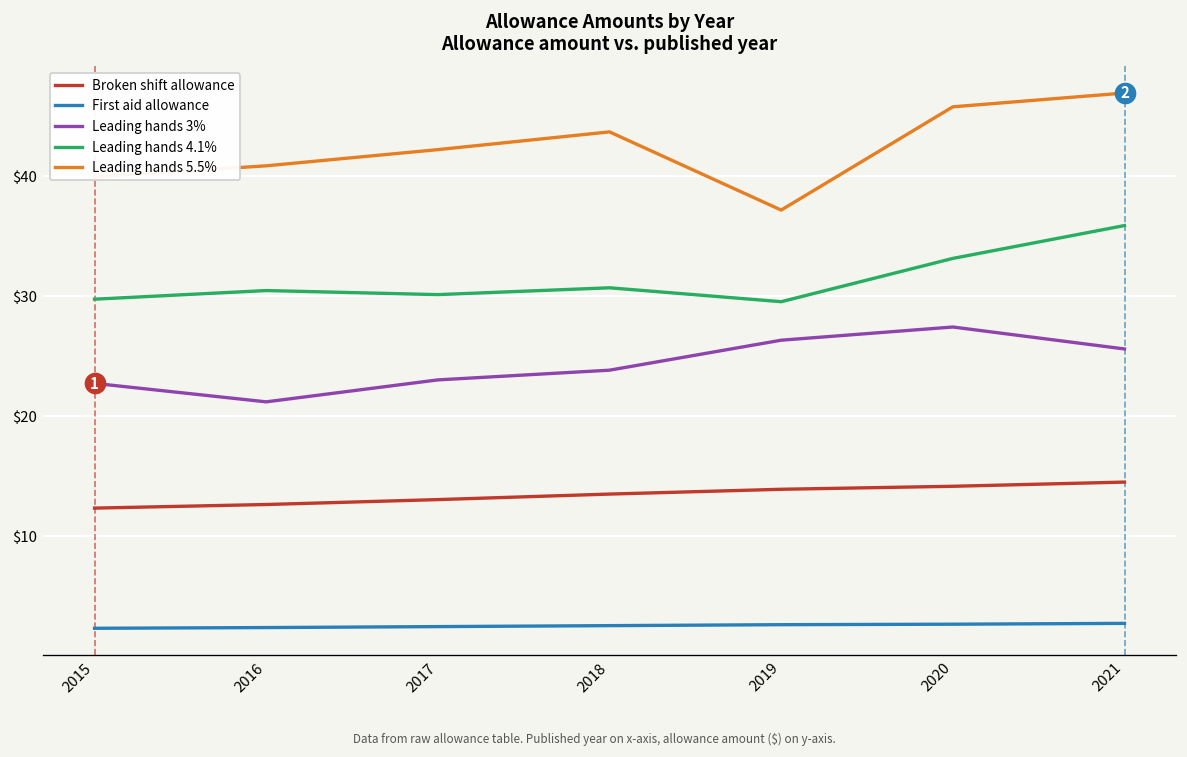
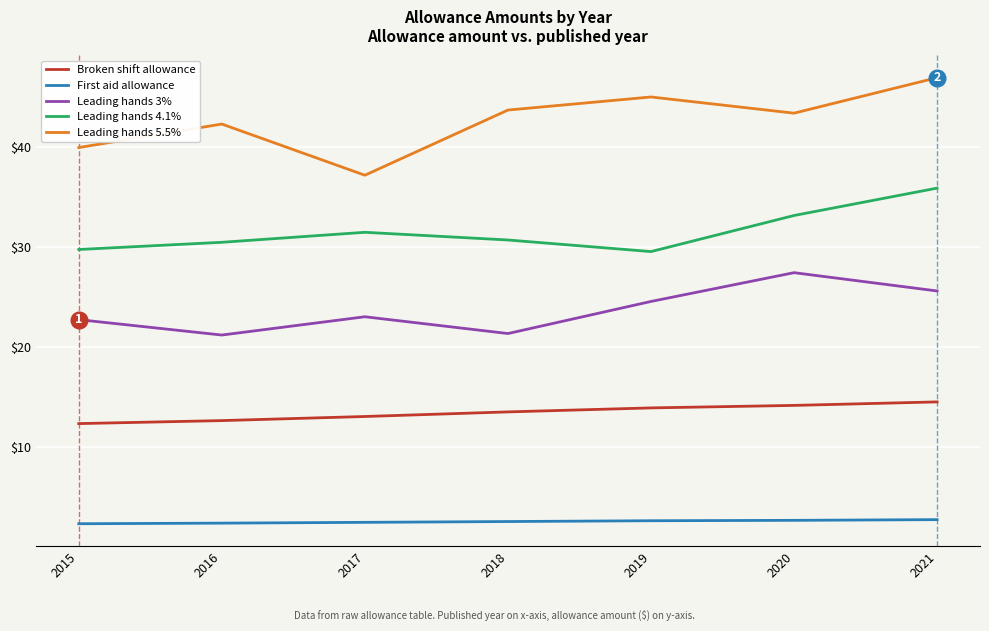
  {
    "Leading hands 3%": {
      "2016": "$21",
      "2017": "$23",
-     "2018": "$24",
-     "2019": "$26",
+     "2018": "$21",
+     "2019": "$25",
      "2020": "$27",
      "2021": "$26"
    },
    "Leading hands 4.1%": {
      "2015": "$30",
      "2016": "$30",
-     "2017": "$30",
+     "2017": "$31",
      "2018": "$31",
      "2019": "$30",
      "2020": "$33",
      "2021": "$36"
    },
    "Leading hands 5.5%": {
      "2015": "$40",
-     "2016": "$41",
-     "2017": "$42",
+     "2016": "$42",
+     "2017": "$37",
      "2018": "$44",
-     "2019": "$37",
-     "2020": "$46"
+     "2019": "$45",
+     "2020": "$43"
    }
  }
